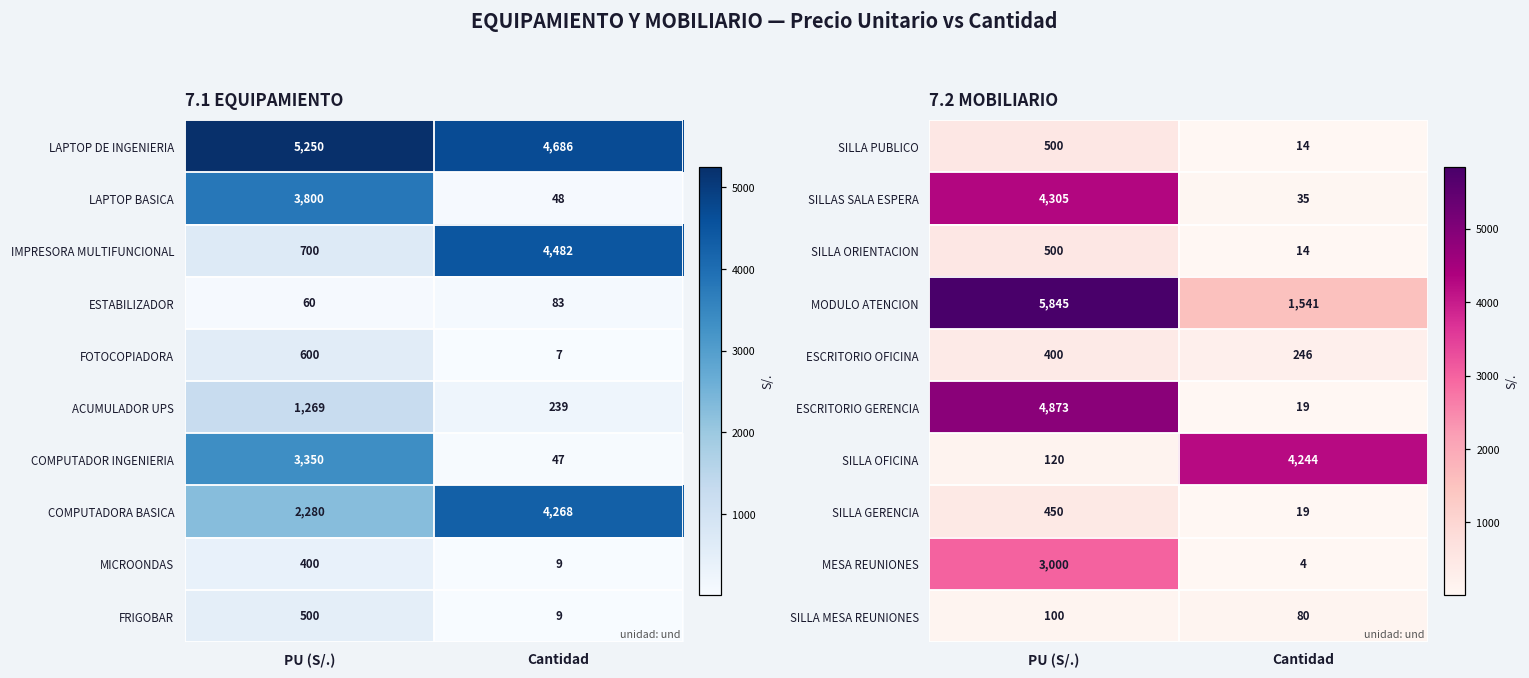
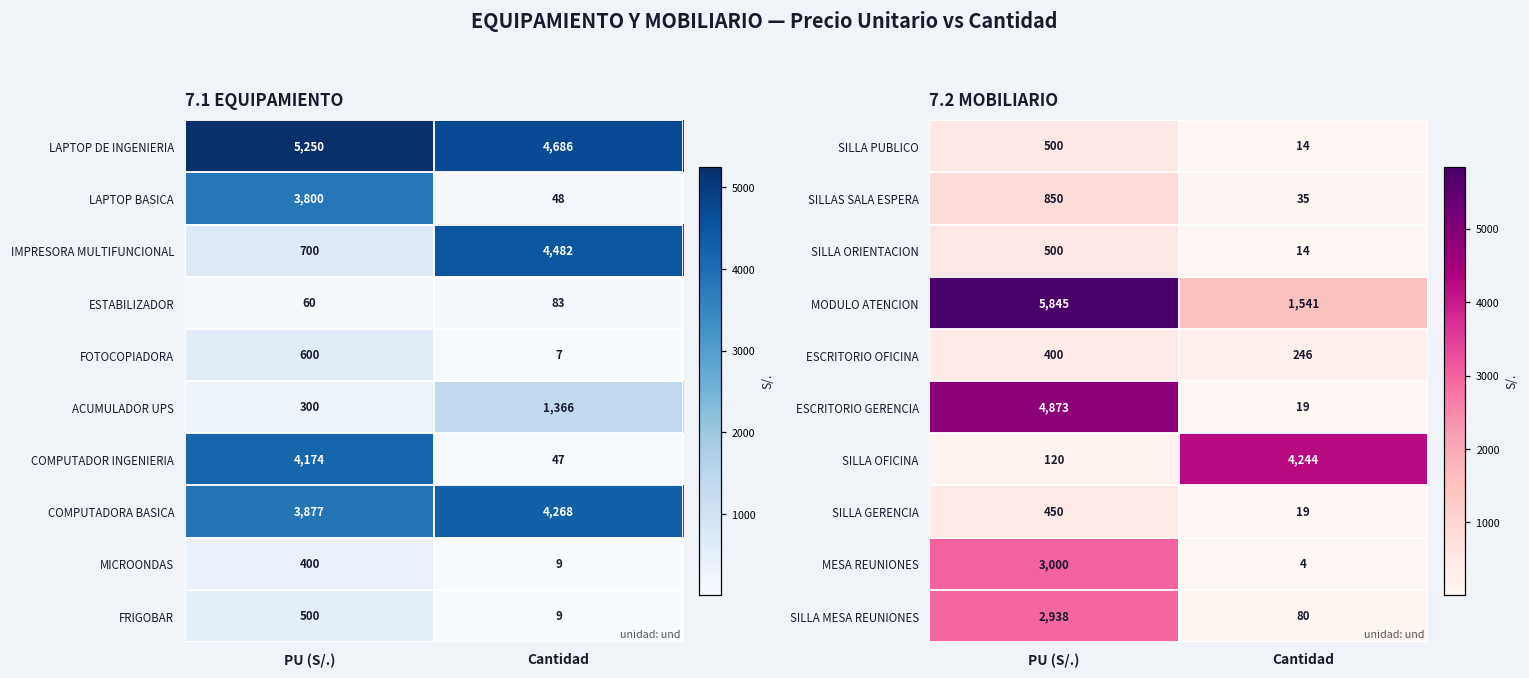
  {
    "7.1 EQUIPAMIENTO": {
      "LAPTOP DE INGENIERIA": {
        "PU (S/.)": "5,250",
        "Cantidad": "4,686"
      },
      "LAPTOP BASICA": {
        "PU (S/.)": "3,800",
        "Cantidad": "48"
      },
      "IMPRESORA MULTIFUNCIONAL": {
        "PU (S/.)": "700",
        "Cantidad": "4,482"
      },
      "ESTABILIZADOR": {
        "PU (S/.)": "60",
        "Cantidad": "83"
      },
      "FOTOCOPIADORA": {
        "PU (S/.)": "600",
        "Cantidad": "7"
      },
      "ACUMULADOR UPS": {
-       "PU (S/.)": "1,269",
-       "Cantidad": "239"
+       "PU (S/.)": "300",
+       "Cantidad": "1,366"
      },
      "COMPUTADOR INGENIERIA": {
-       "PU (S/.)": "3,350",
+       "PU (S/.)": "4,174",
        "Cantidad": "47"
      },
      "COMPUTADORA BASICA": {
-       "PU (S/.)": "2,280",
+       "PU (S/.)": "3,877",
        "Cantidad": "4,268"
      },
      "MICROONDAS": {
        "PU (S/.)": "400",
        "Cantidad": "9"
      },
      "FRIGOBAR": {
        "PU (S/.)": "500"
      }
    },
    "7.2 MOBILIARIO": {
      "SILLA PUBLICO": {
        "PU (S/.)": "500",
        "Cantidad": "14"
      },
      "SILLAS SALA ESPERA": {
-       "PU (S/.)": "4,305",
+       "PU (S/.)": "850",
        "Cantidad": "35"
      },
      "SILLA ORIENTACION": {
        "PU (S/.)": "500",
        "Cantidad": "14"
      },
      "MODULO ATENCION": {
        "PU (S/.)": "5,845",
        "Cantidad": "1,541"
      },
      "ESCRITORIO OFICINA": {
        "PU (S/.)": "400",
        "Cantidad": "246"
      },
      "ESCRITORIO GERENCIA": {
        "PU (S/.)": "4,873",
        "Cantidad": "19"
      },
      "SILLA OFICINA": {
        "PU (S/.)": "120",
        "Cantidad": "4,244"
      },
      "SILLA GERENCIA": {
        "PU (S/.)": "450",
        "Cantidad": "19"
      },
      "MESA REUNIONES": {
        "PU (S/.)": "3,000",
        "Cantidad": "4"
      },
      "SILLA MESA REUNIONES": {
-       "PU (S/.)": "100"
+       "PU (S/.)": "2,938"
      }
    }
  }
